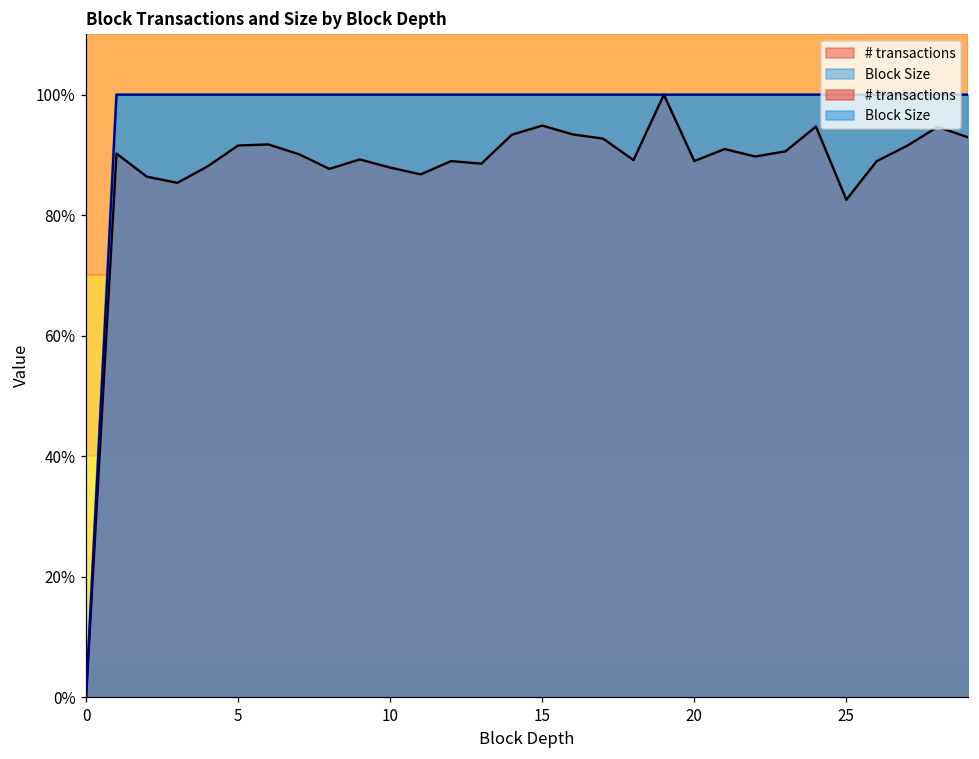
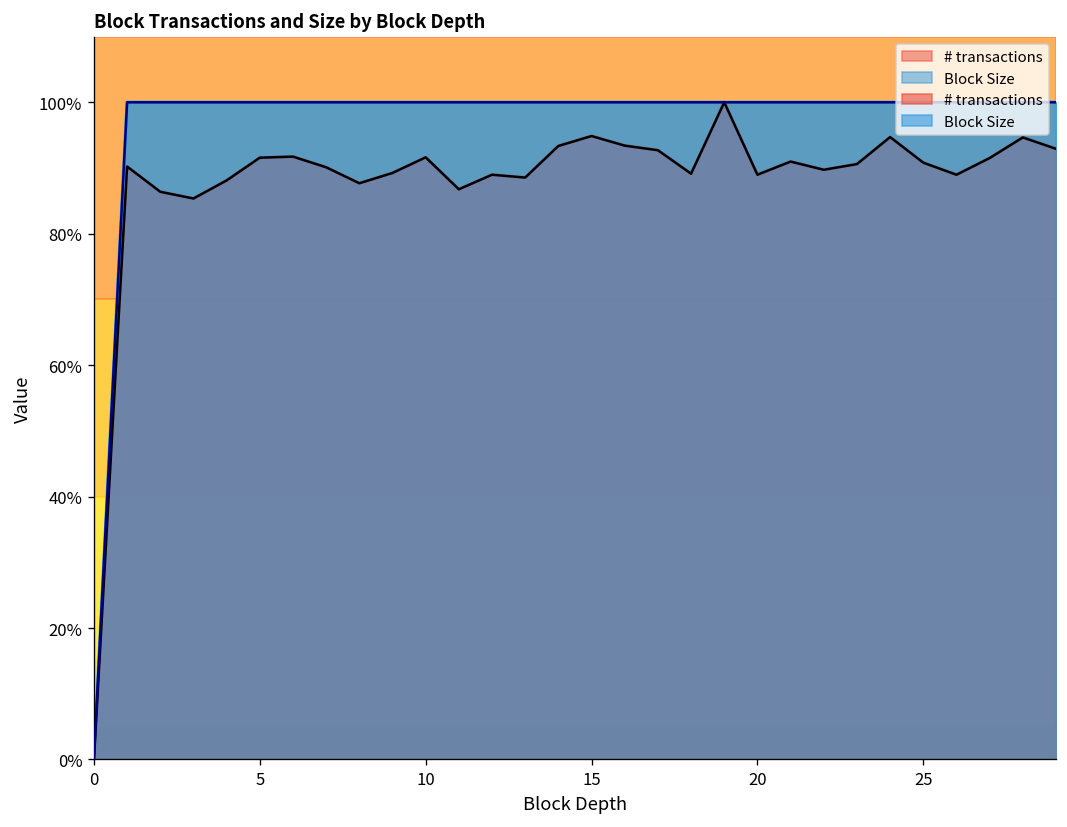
  {
    "# transactions": {
      "5": "92%",
-     "10": "88%",
+     "10": "92%",
      "15": "95%",
      "20": "89%",
-     "25": "83%"
+     "25": "91%"
    },
    "Block Size": {
      "5": "100%",
      "10": "100%",
      "15": "100%",
      "20": "100%"
    }
  }
